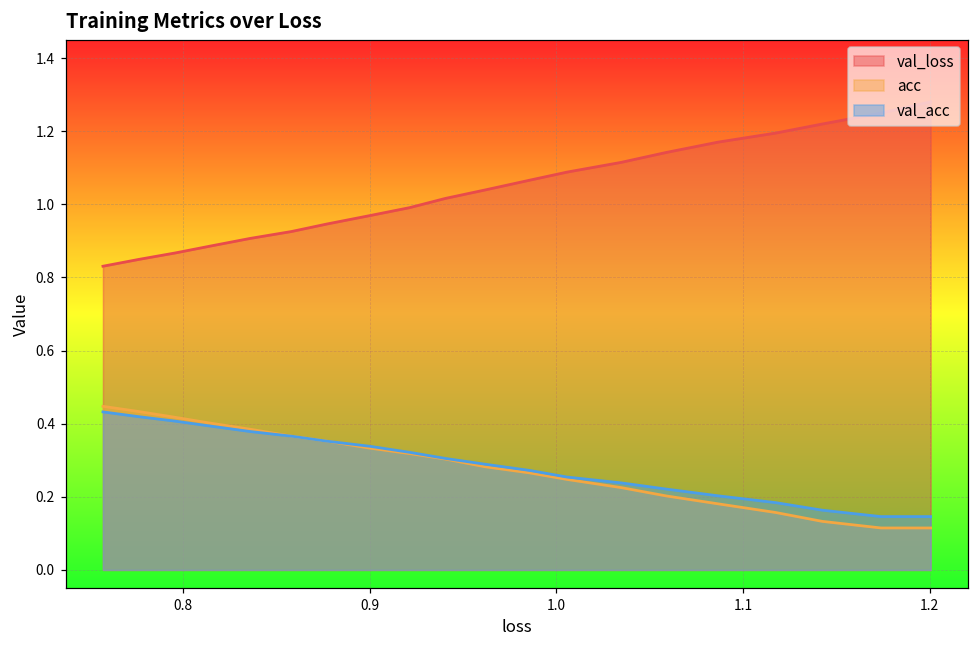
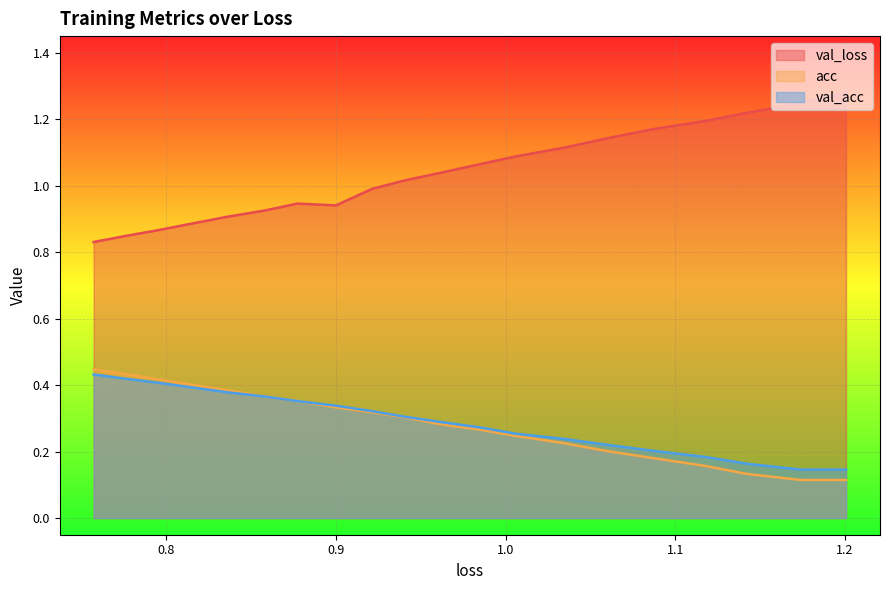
  {
    "val_loss": {
-     "0.9": 0.97
+     "0.9": 0.94
    }
  }
